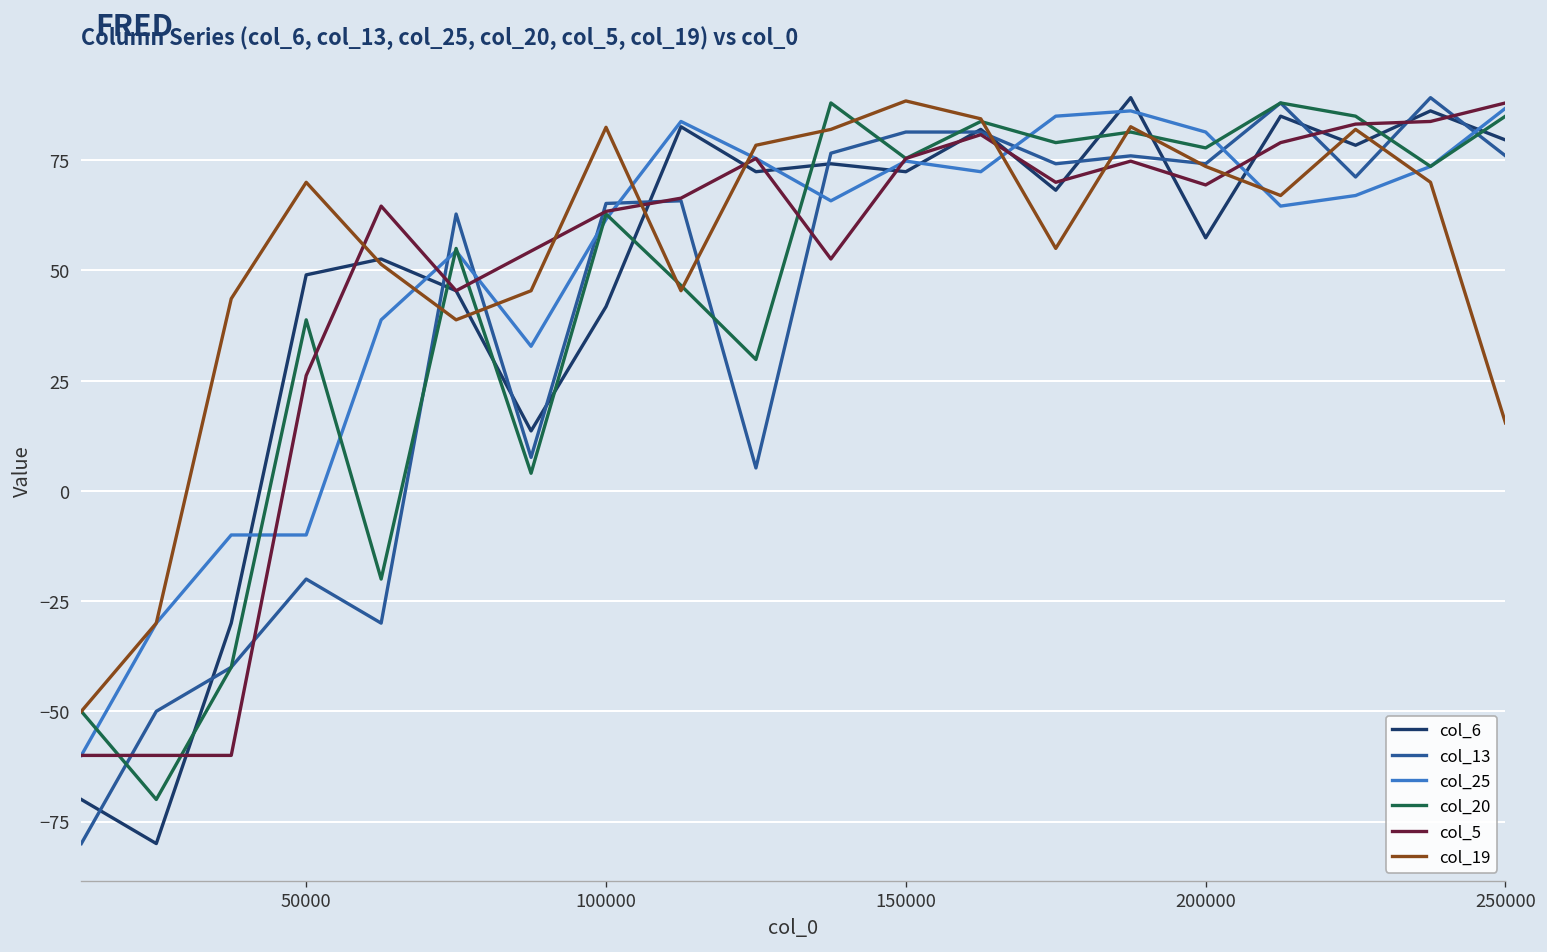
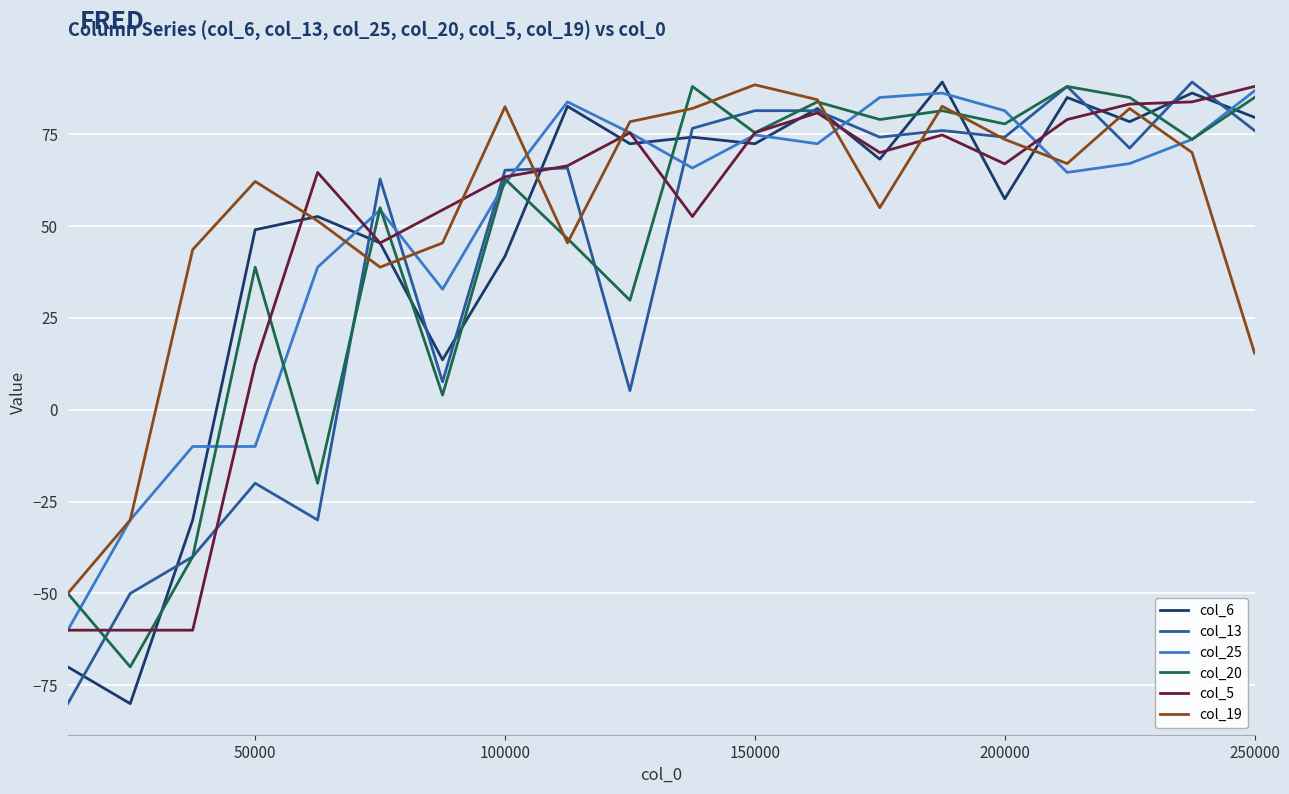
  {
    "col_5": {
-     "50000": 26,
-     "200000": 69,
+     "50000": 12,
+     "200000": 67,
      "250000": 88
    },
    "col_19": {
-     "50000": 70,
+     "50000": 62,
      "100000": 82,
      "150000": 88,
      "250000": 15
    }
  }
